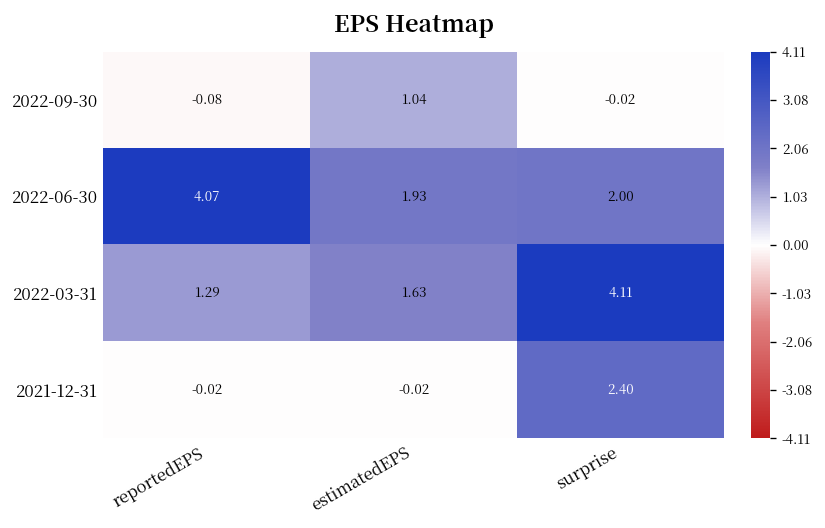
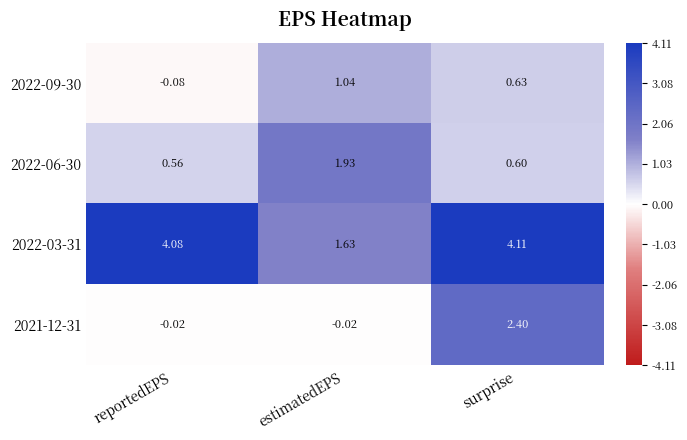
  {
    "2022-09-30": {
      "reportedEPS": -0.08,
      "estimatedEPS": 1.04,
-     "surprise": -0.02
+     "surprise": 0.63
    },
    "2022-06-30": {
-     "reportedEPS": 4.07,
+     "reportedEPS": 0.56,
      "estimatedEPS": 1.93,
-     "surprise": 2.00
+     "surprise": 0.60
    },
    "2022-03-31": {
-     "reportedEPS": 1.29,
+     "reportedEPS": 4.08,
      "estimatedEPS": 1.63,
      "surprise": 4.11
    },
    "2021-12-31": {
      "reportedEPS": -0.02,
      "estimatedEPS": -0.02,
      "surprise": 2.40
    }
  }
